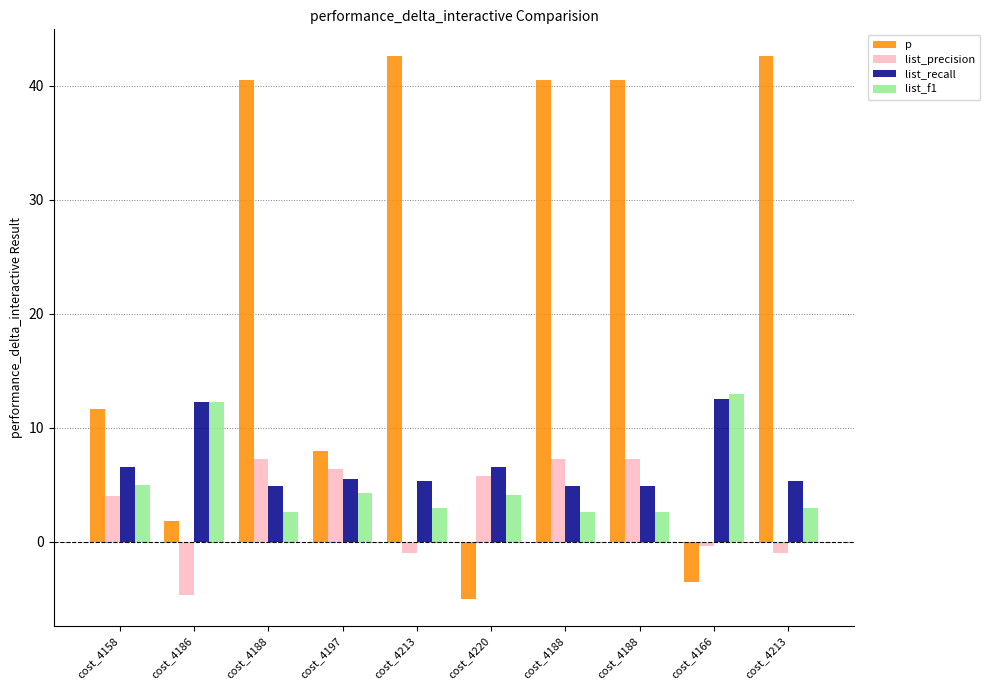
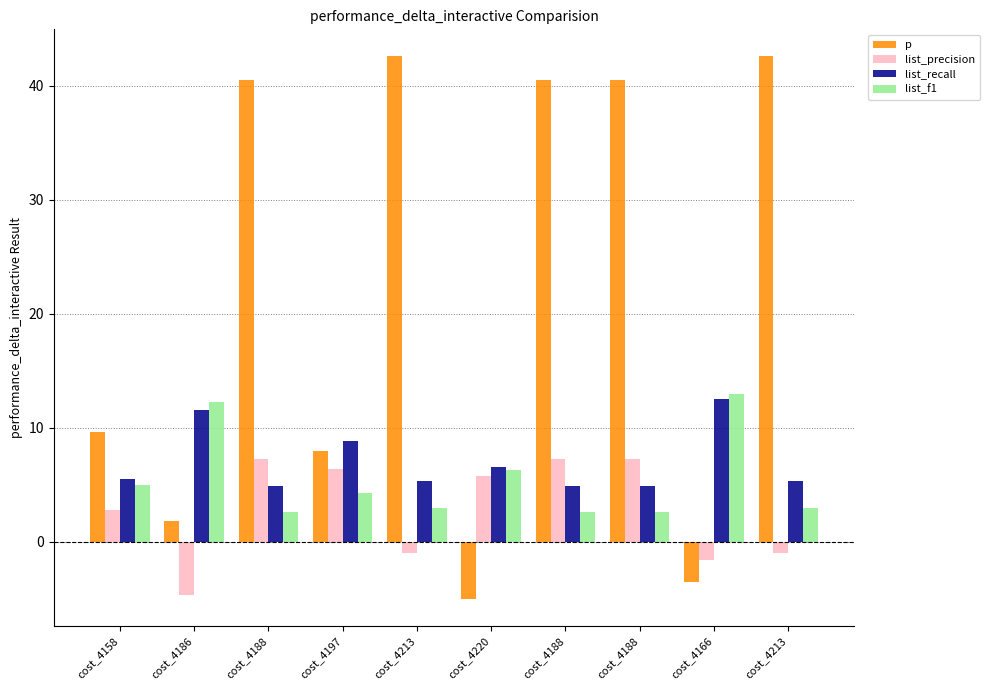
  {
    "p": {
-     "cost_4158": 11.7,
+     "cost_4158": 9.7,
      "cost_4186": 1.8,
      "cost_4197": 8.0,
      "cost_4220": -5.0,
      "cost_4166": -3.5
    },
    "list_precision": {
-     "cost_4158": 4.0,
+     "cost_4158": 2.8,
      "cost_4186": -4.7,
      "cost_4197": 6.4,
      "cost_4220": 5.8,
-     "cost_4166": -0.4
+     "cost_4166": -1.6
    },
    "list_recall": {
-     "cost_4158": 6.6,
-     "cost_4186": 12.3,
-     "cost_4197": 5.5,
+     "cost_4158": 5.5,
+     "cost_4186": 11.6,
+     "cost_4197": 8.8,
      "cost_4220": 6.6,
      "cost_4166": 12.5
    },
    "list_f1": {
      "cost_4158": 5.0,
      "cost_4186": 12.3,
      "cost_4197": 4.3,
-     "cost_4220": 4.1,
+     "cost_4220": 6.3,
      "cost_4166": 13.0
    }
  }
